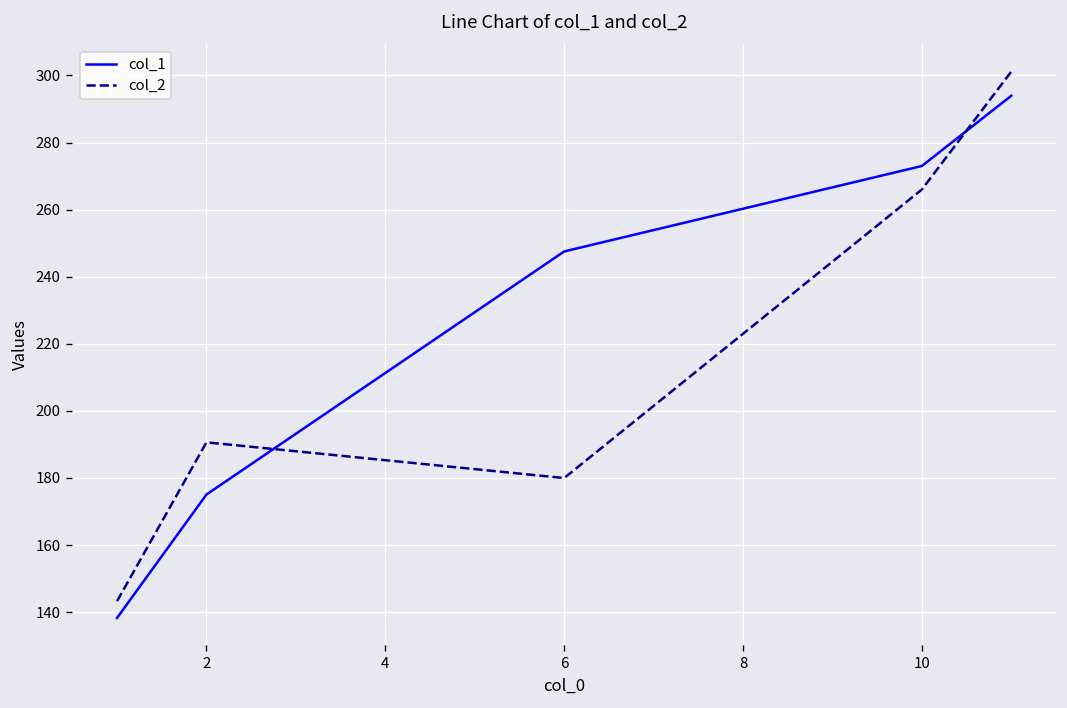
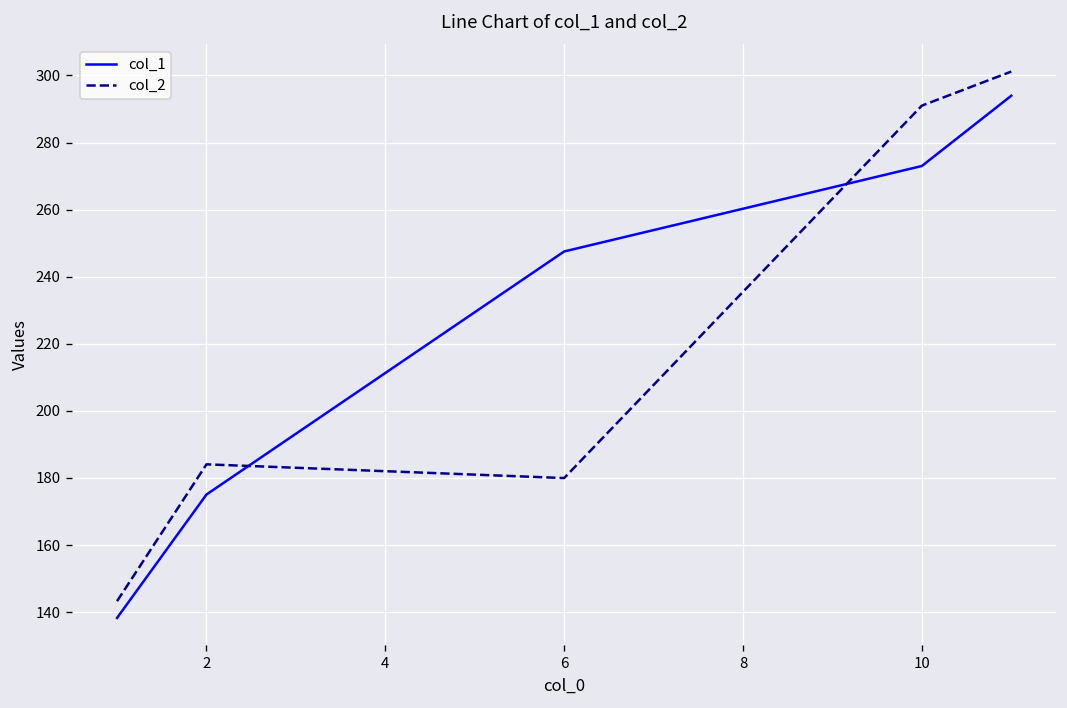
  {
    "col_1": {
      "2": 175,
      "6": 248,
      "10": 273
    },
    "col_2": {
-     "2": 191,
+     "2": 184,
      "6": 180,
-     "10": 266
+     "10": 291
    }
  }
